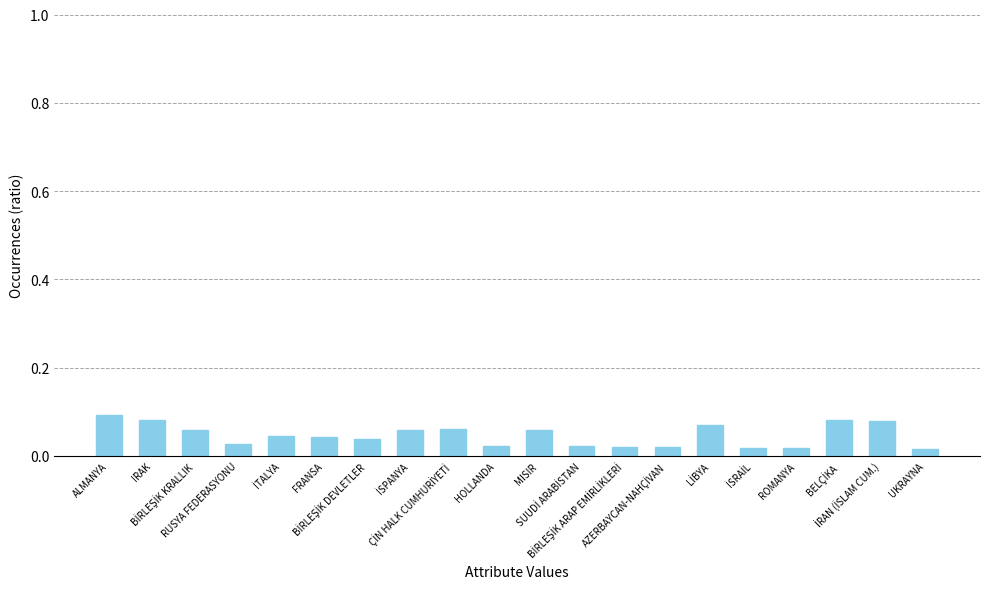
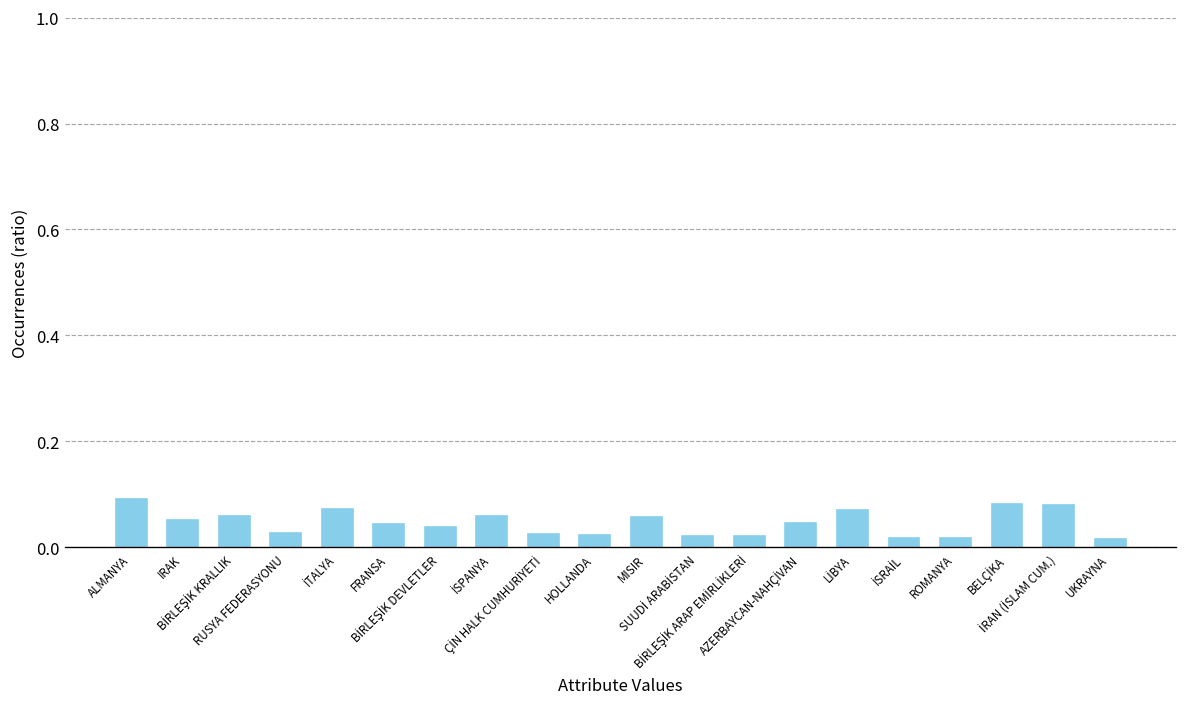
  {
    "ALMANYA": 0.09,
-   "IRAK": 0.08,
+   "IRAK": 0.05,
    "BİRLEŞİK KRALLIK": 0.06,
    "RUSYA FEDERASYONU": 0.03,
-   "İTALYA": 0.05,
+   "İTALYA": 0.07,
    "FRANSA": 0.04,
    "BİRLEŞİK DEVLETLER": 0.04,
    "İSPANYA": 0.06,
-   "ÇİN HALK CUMHURİYETİ": 0.06,
+   "ÇİN HALK CUMHURİYETİ": 0.02,
    "HOLLANDA": 0.02,
    "MISIR": 0.06,
    "SUUDİ ARABİSTAN": 0.02,
    "BİRLEŞİK ARAP EMİRLİKLERİ": 0.02,
-   "AZERBAYCAN-NAHÇİVAN": 0.02,
+   "AZERBAYCAN-NAHÇİVAN": 0.05,
    "LİBYA": 0.07,
    "İSRAİL": 0.02,
    "ROMANYA": 0.02,
    "BELÇİKA": 0.08,
    "İRAN (İSLAM CUM.)": 0.08,
    "UKRAYNA": 0.02
  }
